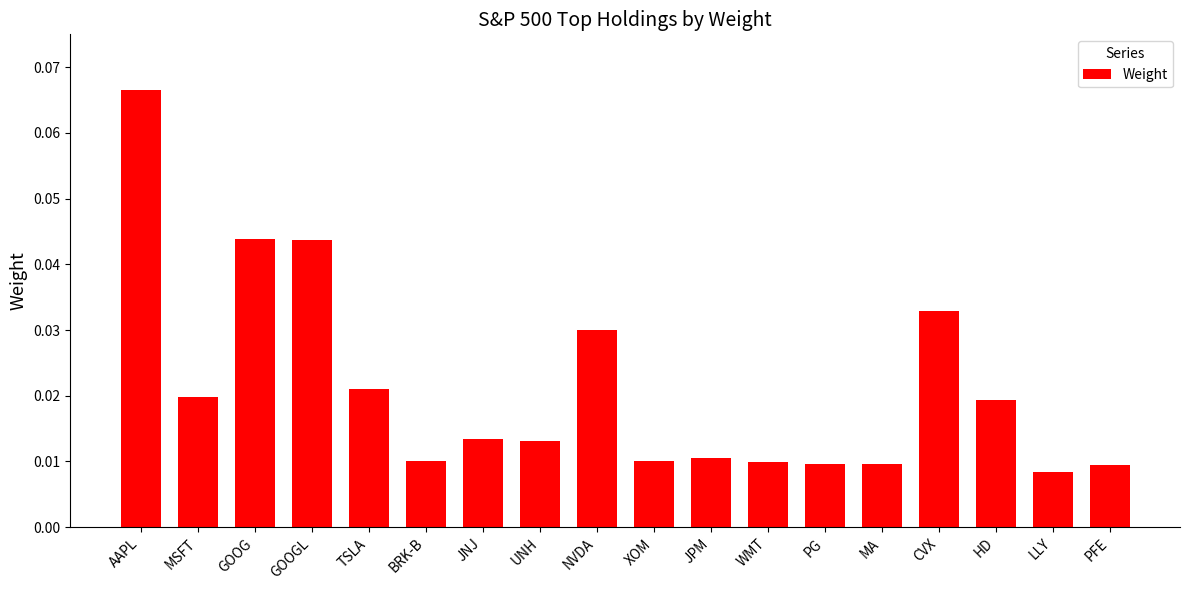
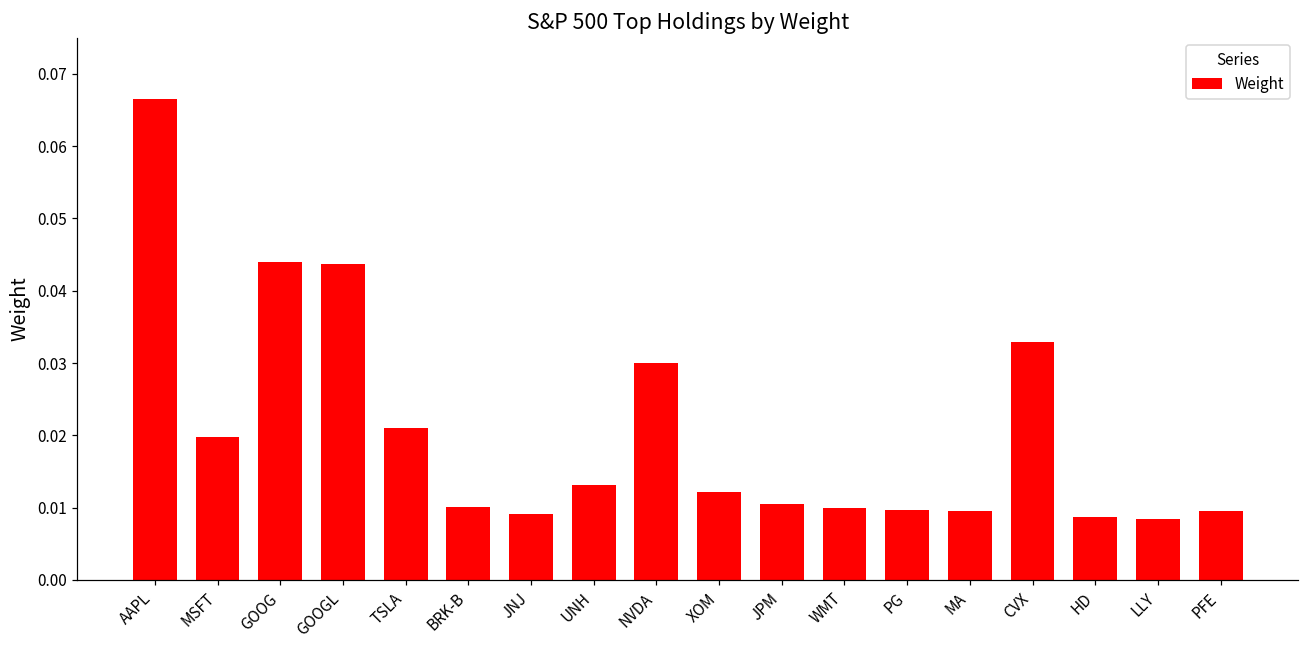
  {
    "AAPL": 0.067,
    "MSFT": 0.020,
    "GOOG": 0.044,
    "GOOGL": 0.044,
    "TSLA": 0.021,
    "BRK-B": 0.010,
-   "JNJ": 0.013,
+   "JNJ": 0.009,
    "UNH": 0.013,
    "NVDA": 0.030,
-   "XOM": 0.010,
+   "XOM": 0.012,
    "JPM": 0.010,
    "WMT": 0.010,
    "PG": 0.010,
    "MA": 0.010,
    "CVX": 0.033,
-   "HD": 0.019,
+   "HD": 0.009,
    "LLY": 0.008,
    "PFE": 0.009
  }
